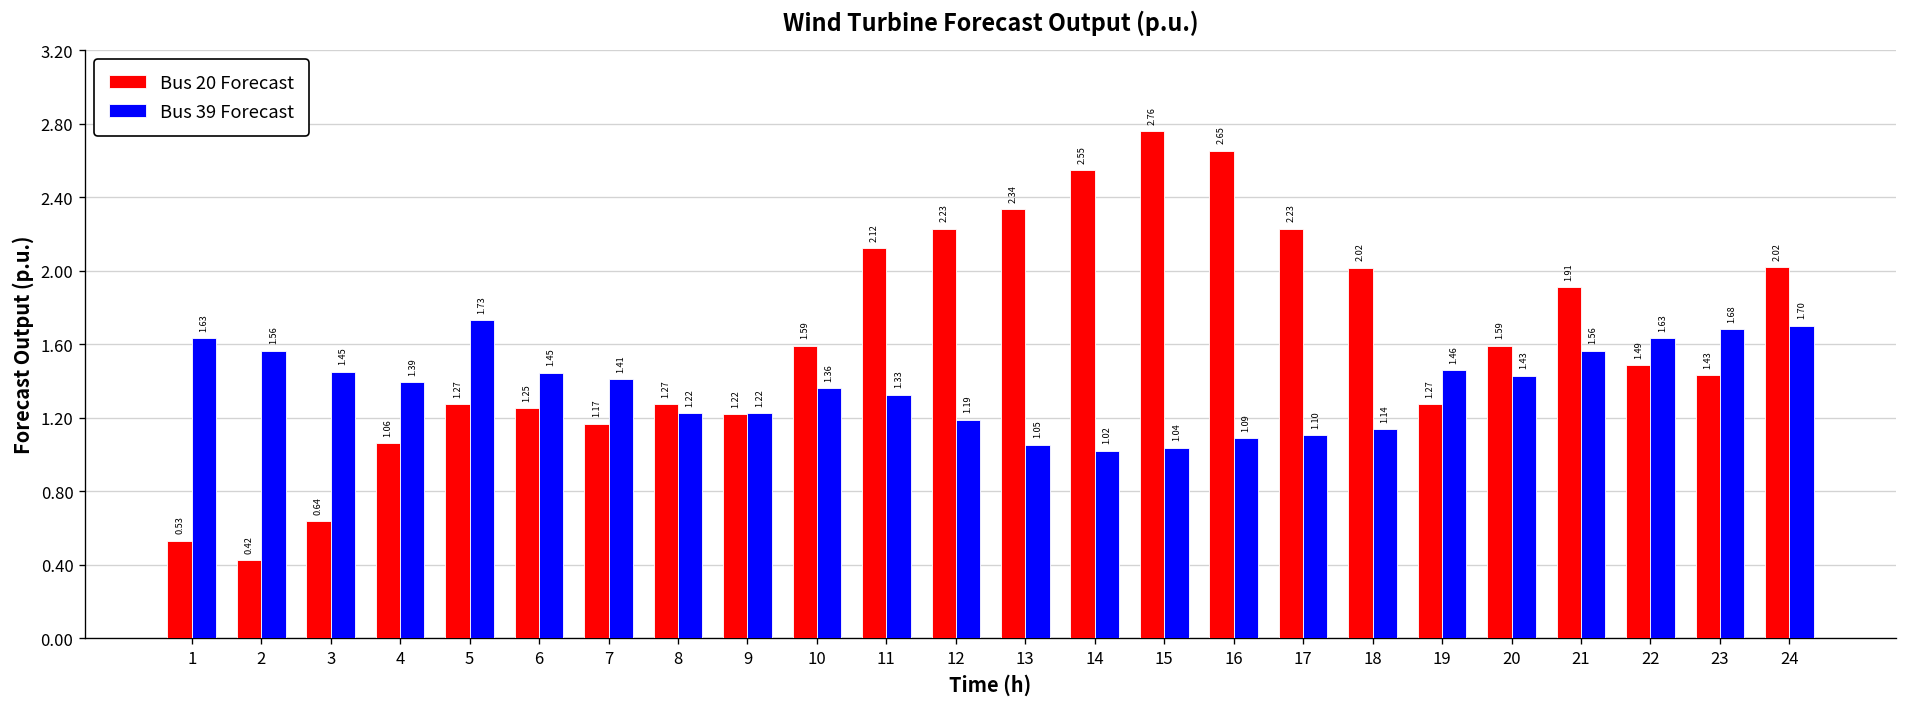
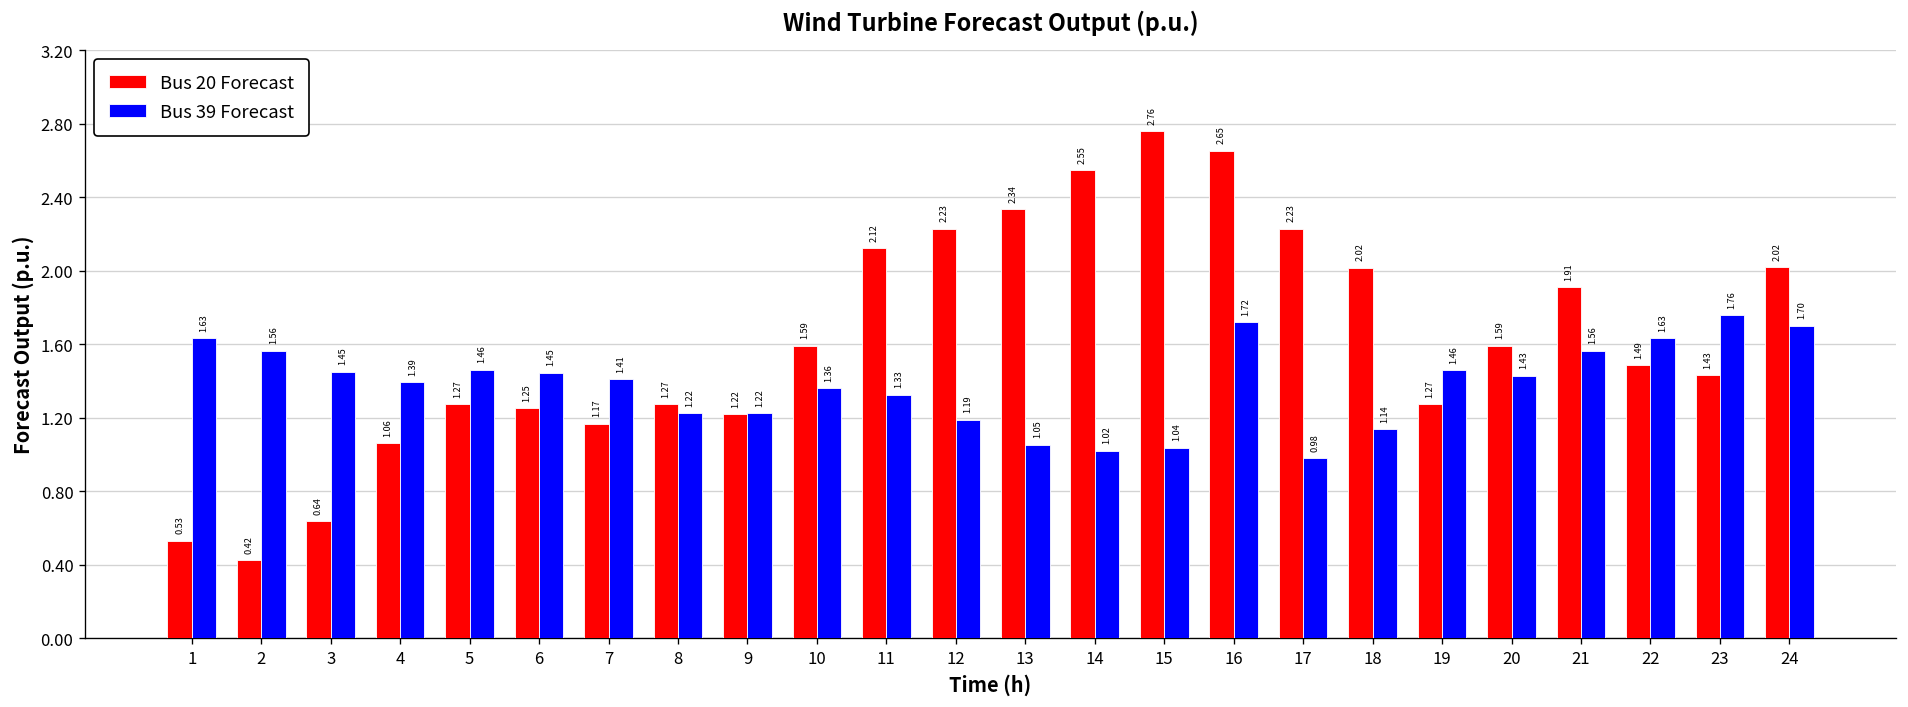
  {
    "Bus 20 Forecast": {
      "1": 0.53,
      "2": 0.42,
      "3": 0.64,
      "4": 1.06,
      "5": 1.27,
      "6": 1.25,
      "7": 1.17,
      "8": 1.27,
      "9": 1.22,
      "10": 1.59,
      "11": 2.12,
      "12": 2.23,
      "13": 2.34,
      "14": 2.55,
      "15": 2.76,
      "16": 2.65,
      "17": 2.23,
      "18": 2.02,
      "19": 1.27,
      "20": 1.59,
      "21": 1.91,
      "22": 1.49,
      "23": 1.43,
      "24": 2.02
    },
    "Bus 39 Forecast": {
      "1": 1.63,
      "2": 1.56,
      "3": 1.45,
      "4": 1.39,
-     "5": 1.73,
+     "5": 1.46,
      "6": 1.45,
      "7": 1.41,
      "8": 1.22,
      "9": 1.22,
      "10": 1.36,
      "11": 1.33,
      "12": 1.19,
      "13": 1.05,
      "14": 1.02,
      "15": 1.04,
-     "16": 1.09,
-     "17": 1.10,
+     "16": 1.72,
+     "17": 0.98,
      "18": 1.14,
      "19": 1.46,
      "20": 1.43,
      "21": 1.56,
      "22": 1.63,
-     "23": 1.68,
+     "23": 1.76,
      "24": 1.70
    }
  }
